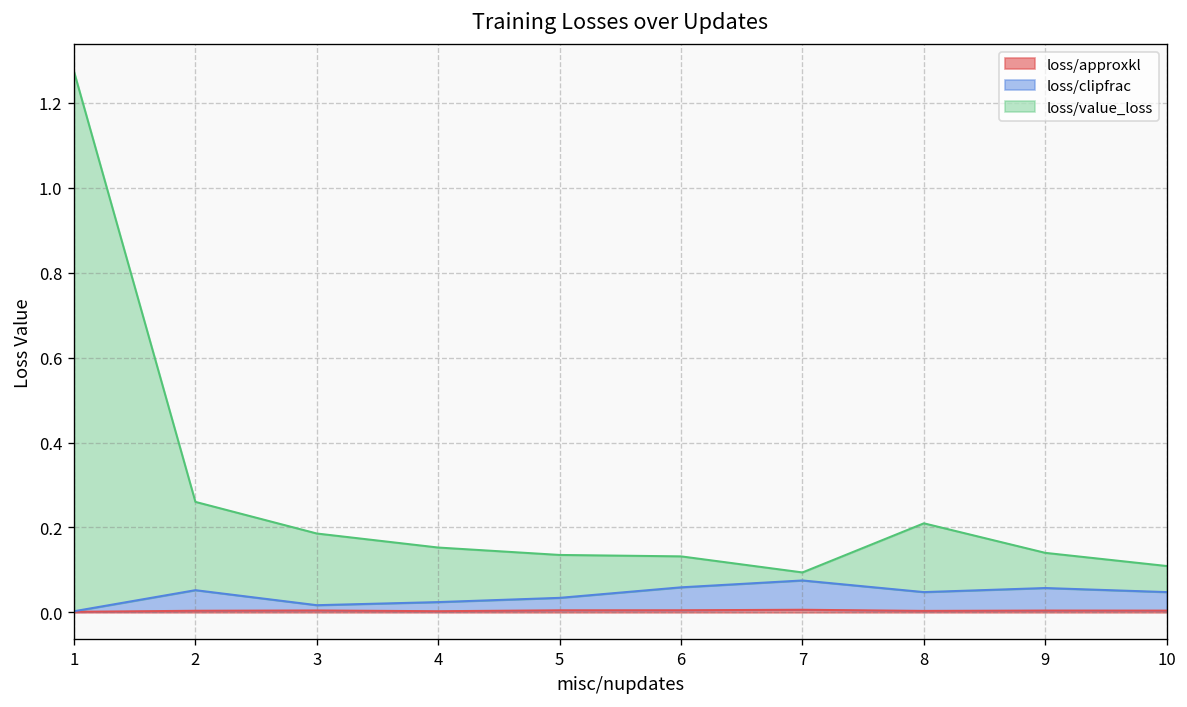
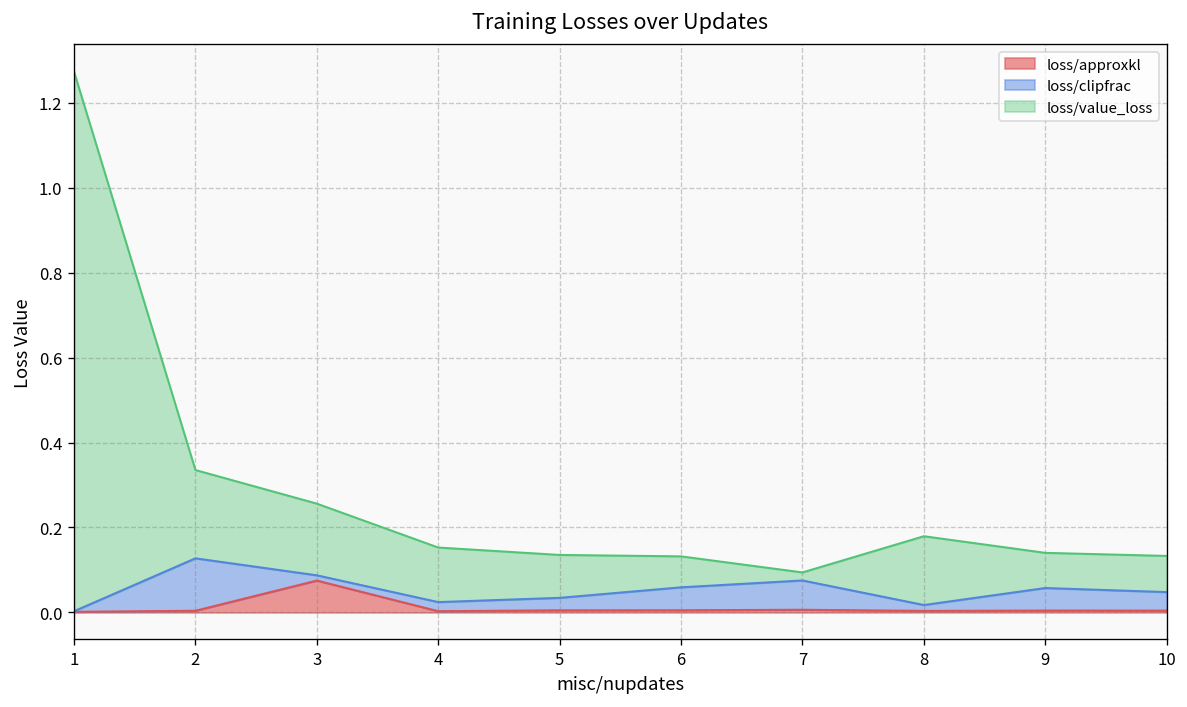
  {
    "loss/approxkl": {
      "2": 0.00,
-     "3": 0.00,
+     "3": 0.08,
      "4": 0.00,
      "5": 0.01,
      "6": 0.01,
      "7": 0.01,
      "8": 0.00,
      "9": 0.00,
      "10": 0.00
    },
    "loss/clipfrac": {
-     "2": 0.05,
+     "2": 0.12,
      "3": 0.01,
      "4": 0.02,
      "5": 0.03,
      "6": 0.05,
      "7": 0.07,
-     "8": 0.04,
+     "8": 0.01,
      "9": 0.05,
      "10": 0.04
    },
    "loss/value_loss": {
      "1": 1.27,
      "2": 0.21,
      "3": 0.17,
      "4": 0.13,
      "5": 0.10,
      "6": 0.07,
      "7": 0.02,
      "8": 0.16,
      "9": 0.08,
-     "10": 0.06
+     "10": 0.09
    }
  }
